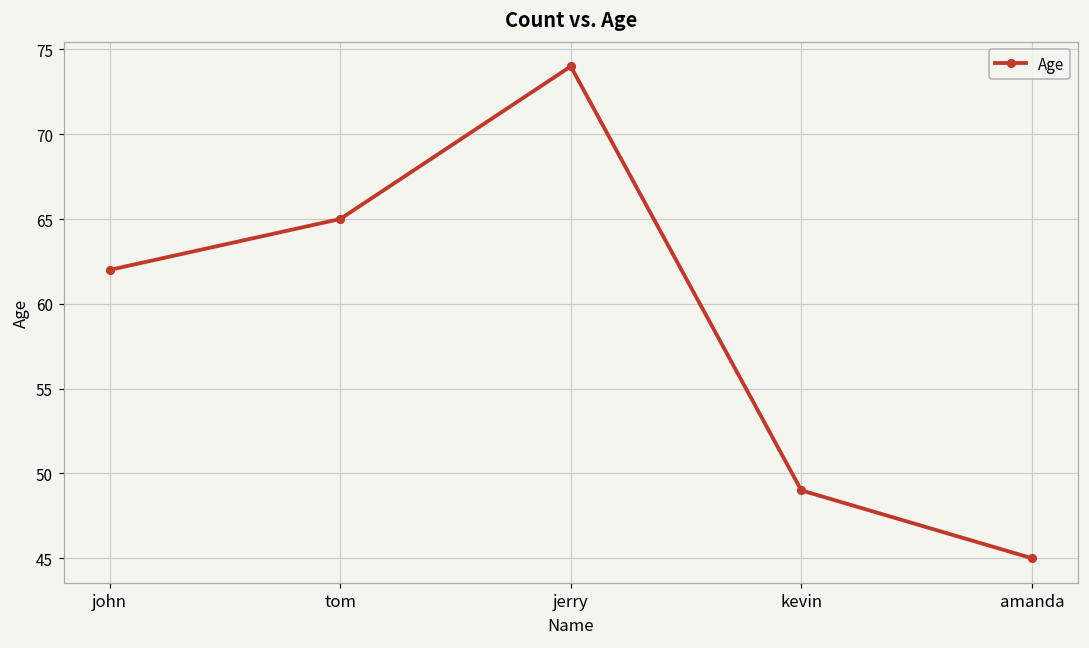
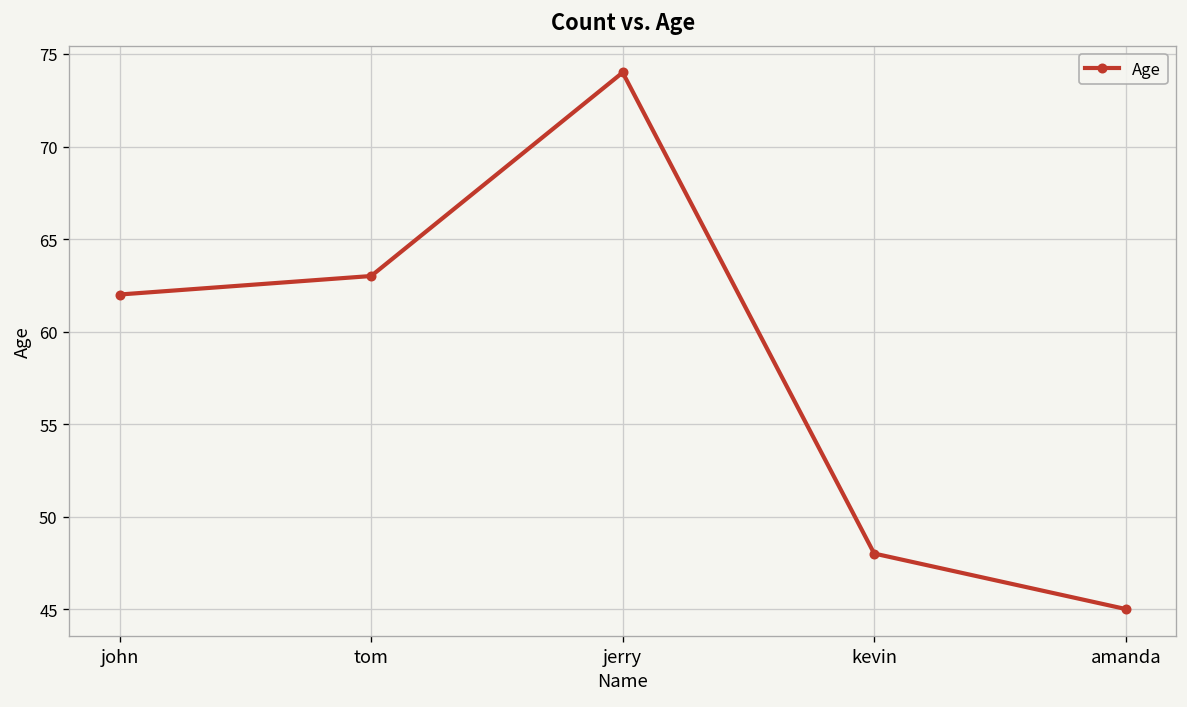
  {
    "john": 62,
-   "tom": 65,
+   "tom": 63,
    "jerry": 74,
-   "kevin": 49,
+   "kevin": 48,
    "amanda": 45
  }
